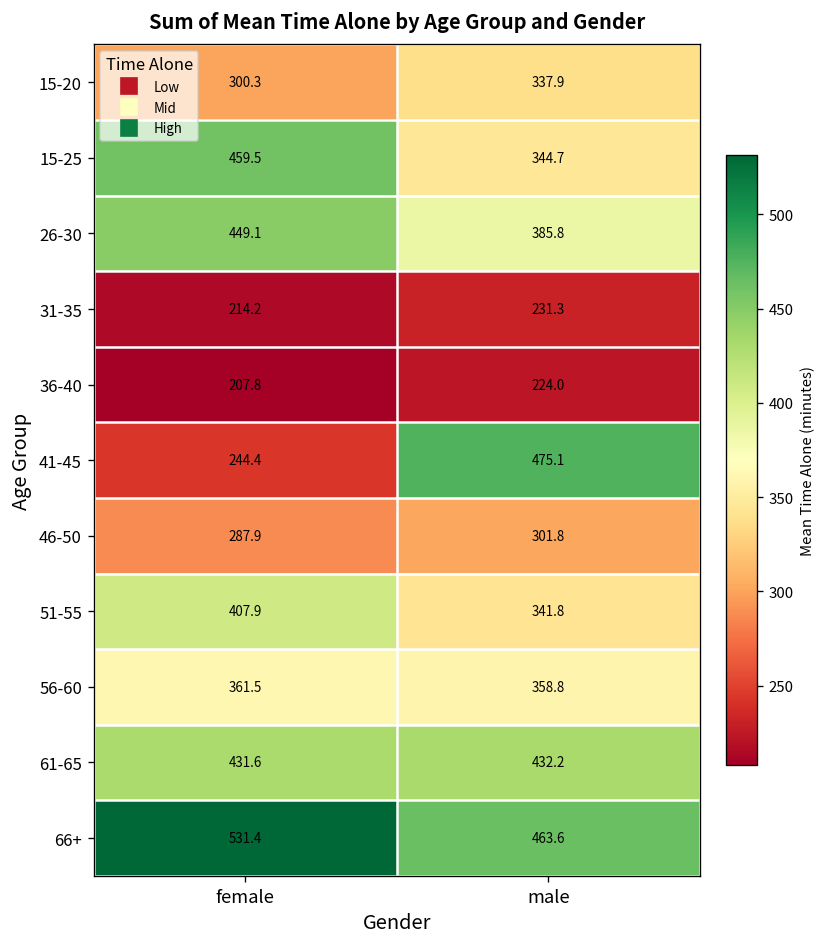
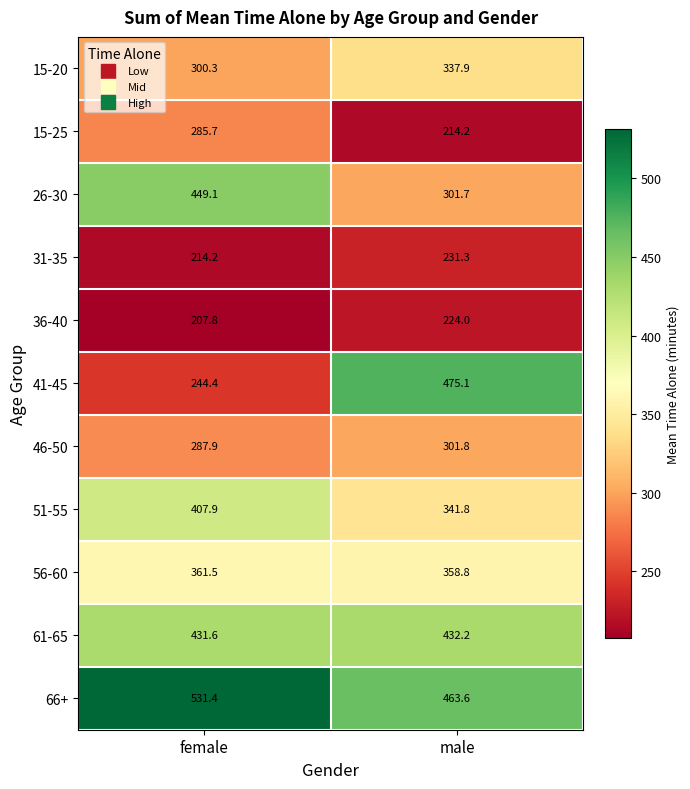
  {
    "15-20": {
      "female": 300.3,
      "male": 337.9
    },
    "15-25": {
-     "female": 459.5,
-     "male": 344.7
+     "female": 285.7,
+     "male": 214.2
    },
    "26-30": {
      "female": 449.1,
-     "male": 385.8
+     "male": 301.7
    },
    "31-35": {
      "female": 214.2,
      "male": 231.3
    },
    "36-40": {
      "female": 207.8,
      "male": 224.0
    },
    "41-45": {
      "female": 244.4,
      "male": 475.1
    },
    "46-50": {
      "female": 287.9,
      "male": 301.8
    },
    "51-55": {
      "female": 407.9,
      "male": 341.8
    },
    "56-60": {
      "female": 361.5,
      "male": 358.8
    },
    "61-65": {
      "female": 431.6,
      "male": 432.2
    },
    "66+": {
      "female": 531.4,
      "male": 463.6
    }
  }
